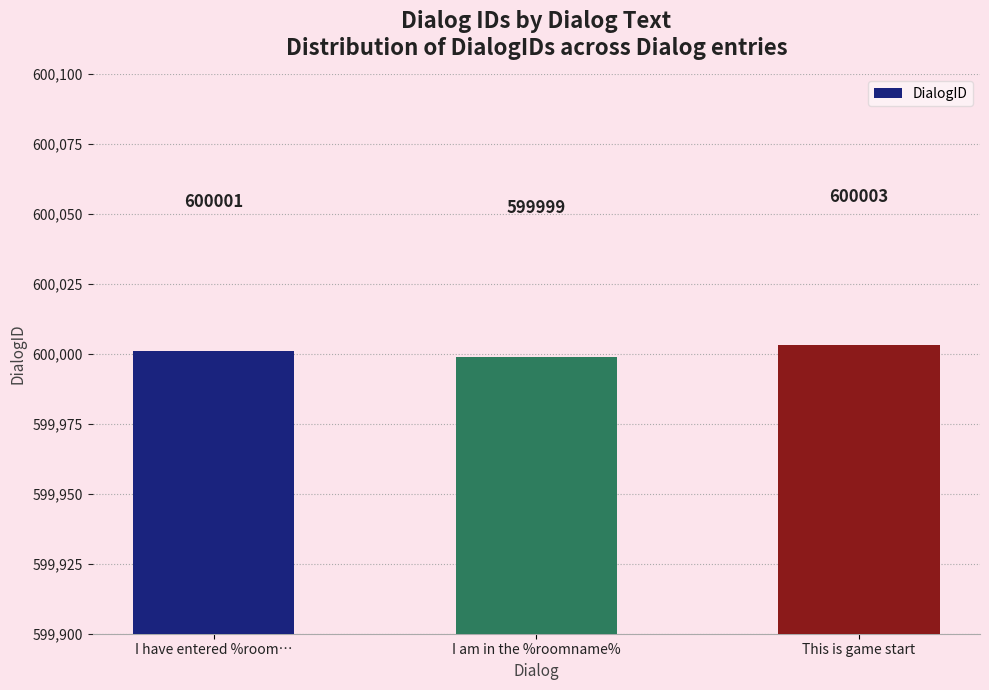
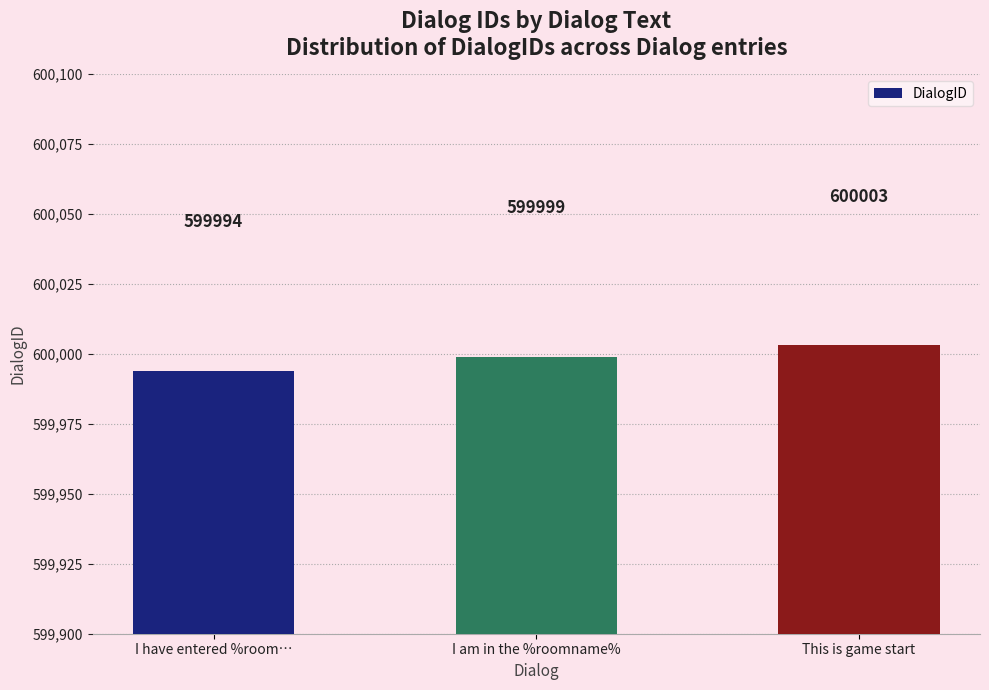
  {
-   "I have entered %room…": 600001
+   "I have entered %room…": 599994
  }
